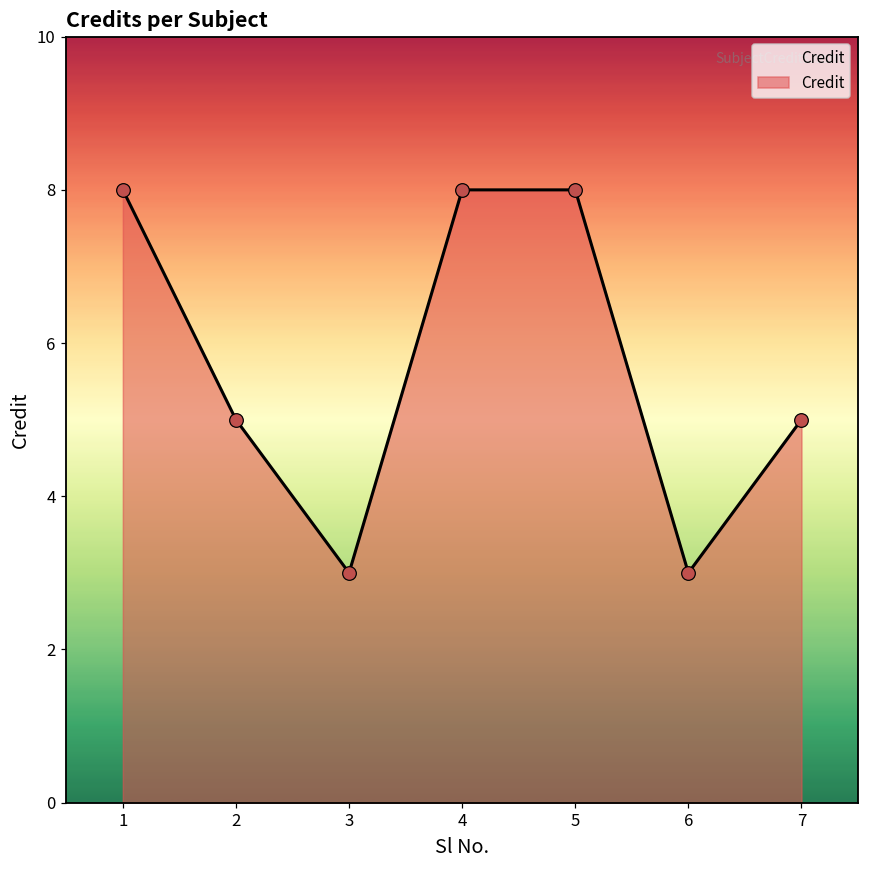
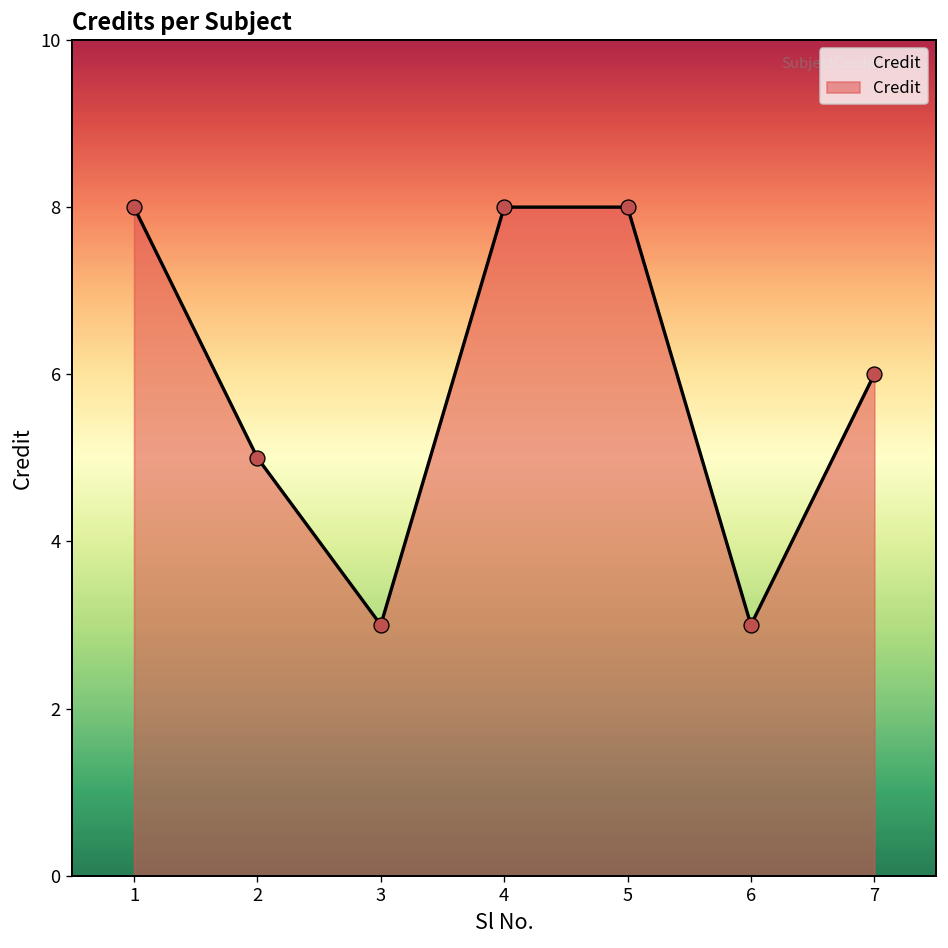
  {
    "1": 8,
    "2": 5,
    "3": 3,
    "4": 8,
    "5": 8,
    "6": 3,
-   "7": 5
+   "7": 6
  }
